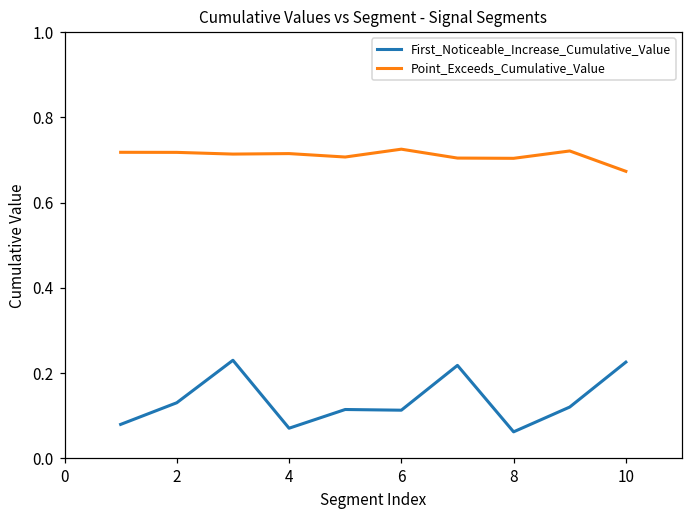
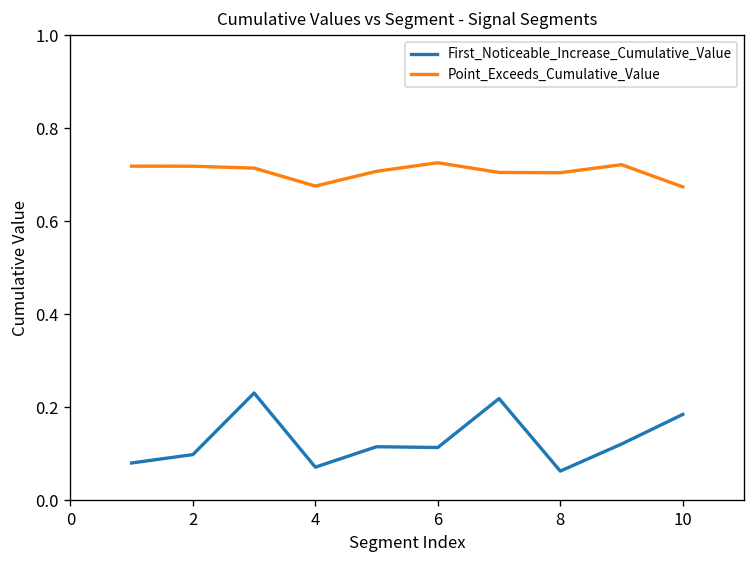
  {
    "First_Noticeable_Increase_Cumulative_Value": {
-     "2": 0.13,
+     "2": 0.10,
      "4": 0.07,
      "6": 0.11,
      "8": 0.06,
-     "10": 0.23
+     "10": 0.18
    },
    "Point_Exceeds_Cumulative_Value": {
      "2": 0.72,
-     "4": 0.72,
+     "4": 0.68,
      "6": 0.73,
      "8": 0.70,
      "10": 0.67
    }
  }
